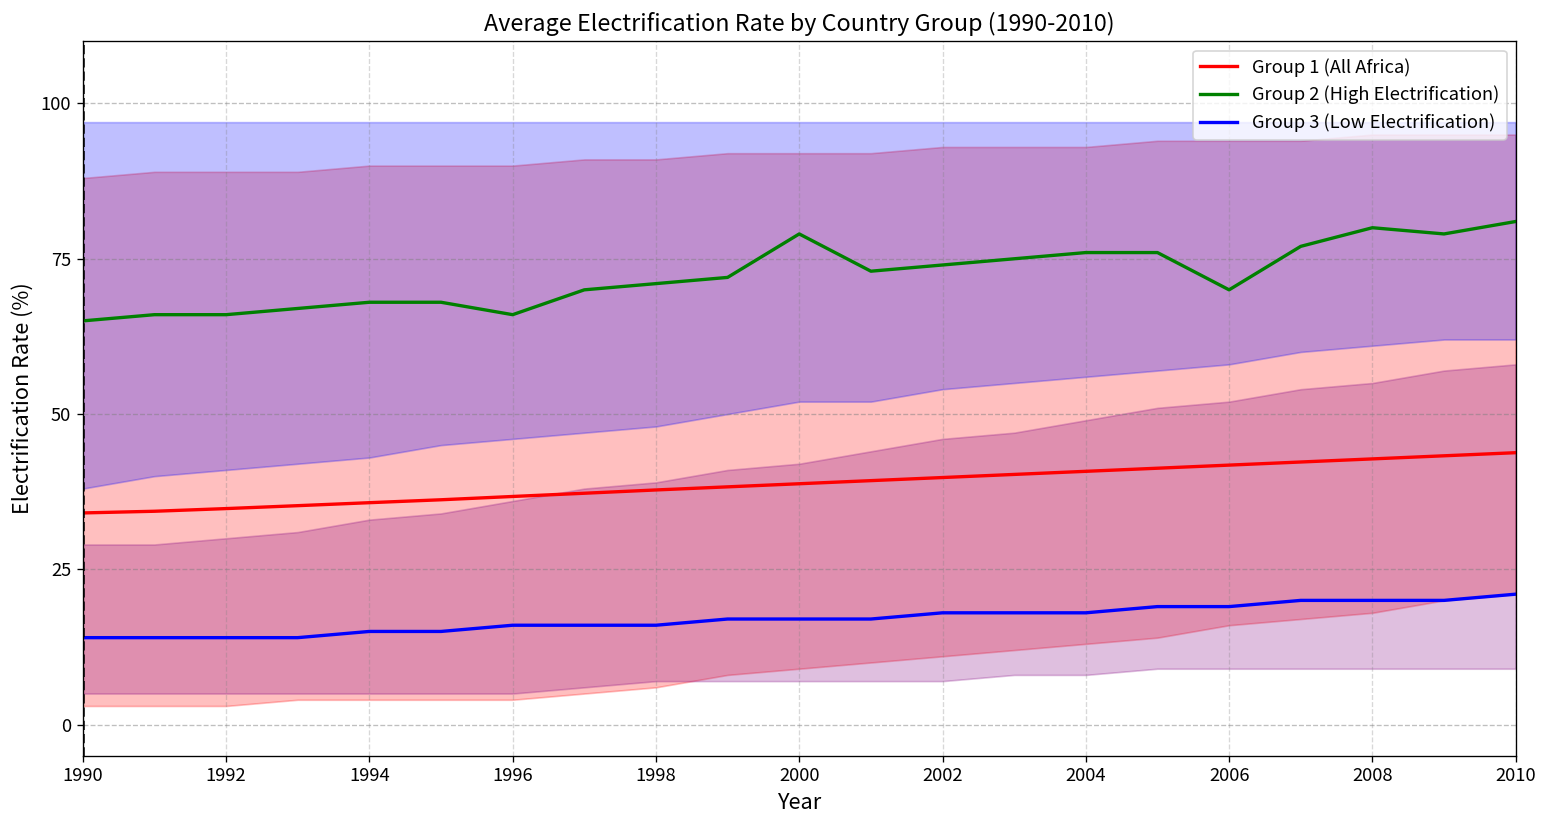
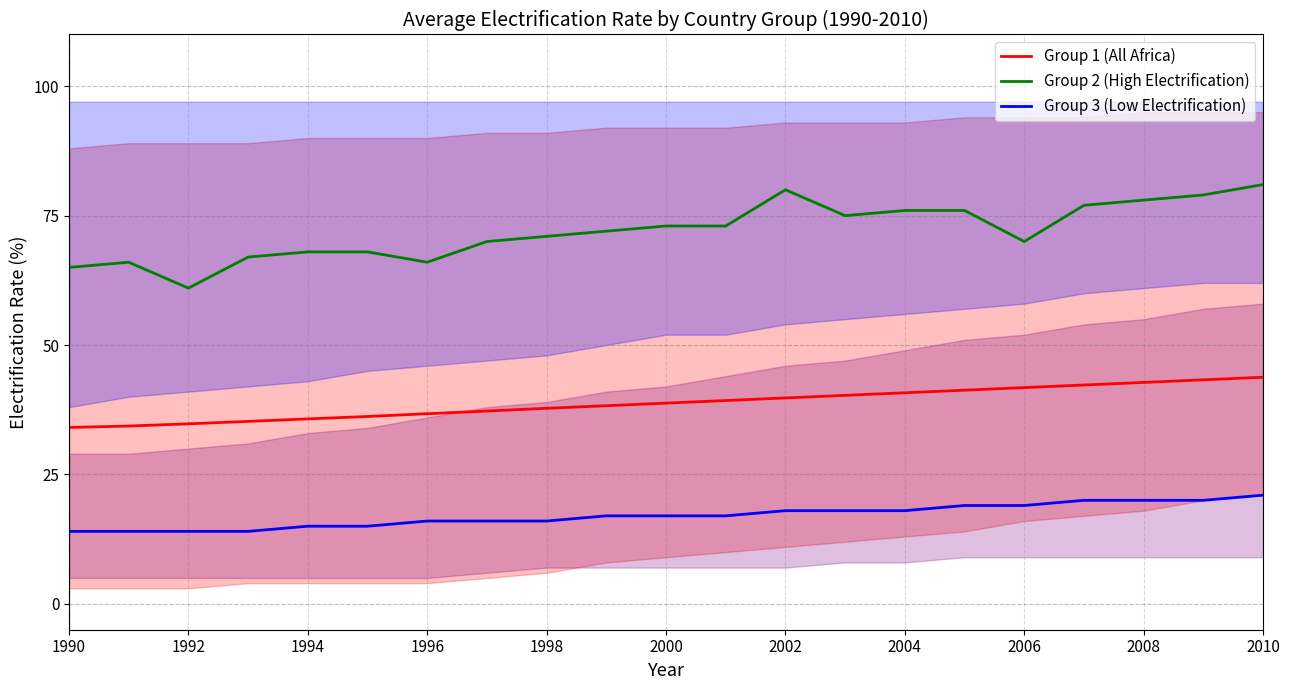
  {
    "Group 2 (High Electrification)": {
      "1990": 65,
-     "1992": 66,
+     "1992": 61,
      "1994": 68,
      "1996": 66,
      "1998": 71,
-     "2000": 79,
-     "2002": 74,
+     "2000": 73,
+     "2002": 80,
      "2004": 76,
      "2006": 70,
-     "2008": 80,
+     "2008": 78,
      "2010": 81
    }
  }
